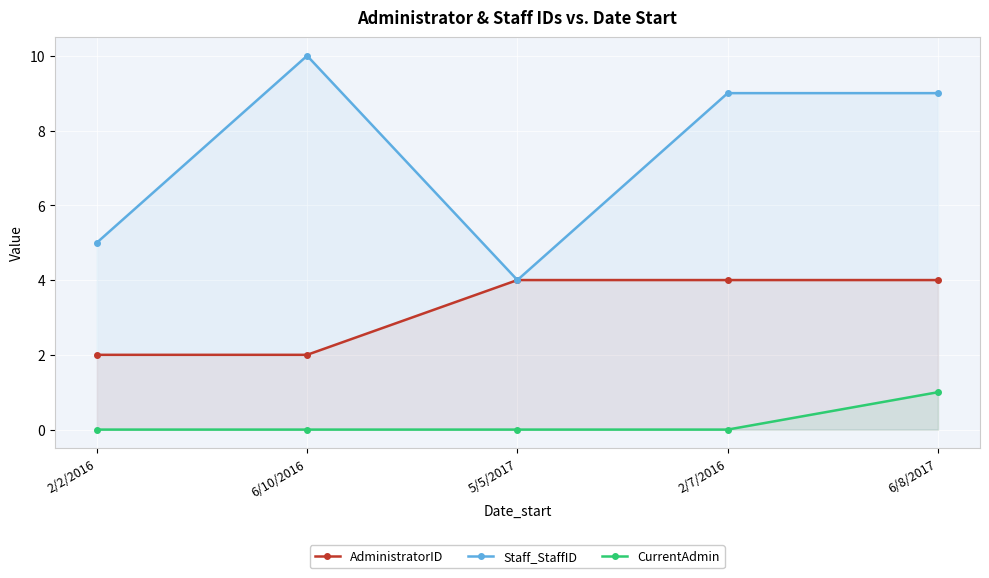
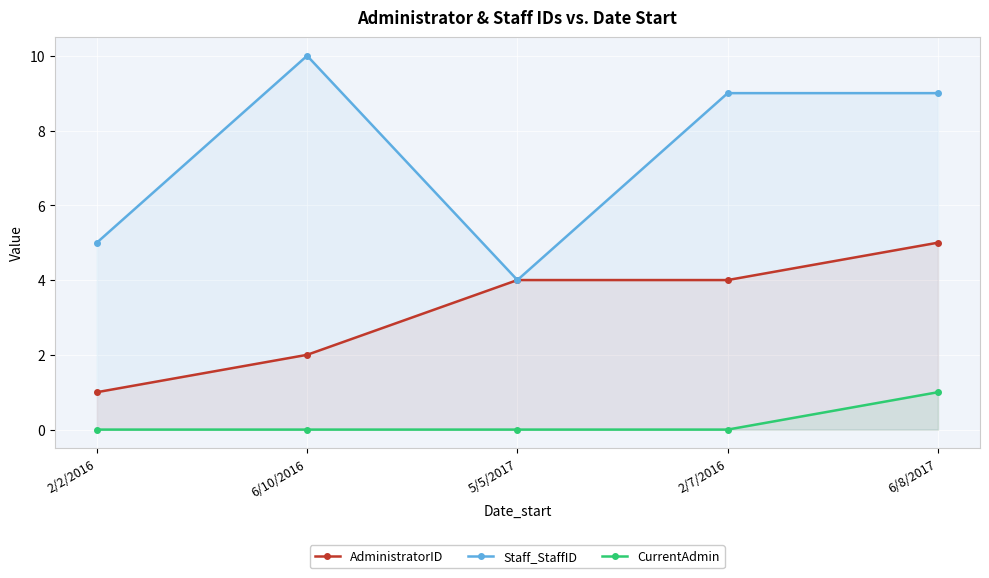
  {
    "AdministratorID": {
-     "2/2/2016": 2,
+     "2/2/2016": 1,
      "6/10/2016": 2,
      "2/7/2016": 4,
-     "6/8/2017": 4
+     "6/8/2017": 5
    },
    "Staff_StaffID": {
      "2/2/2016": 5,
      "6/10/2016": 10,
      "2/7/2016": 9,
      "6/8/2017": 9
    },
    "CurrentAdmin": {
      "2/2/2016": 0,
      "6/10/2016": 0,
      "5/5/2017": 0,
      "2/7/2016": 0,
      "6/8/2017": 1
    }
  }
